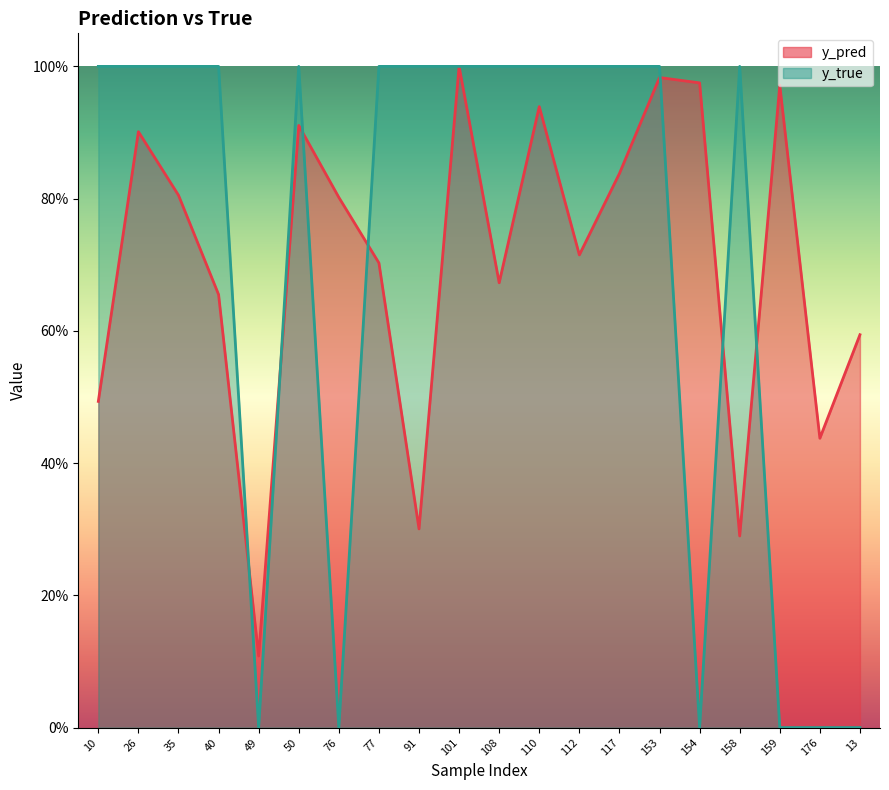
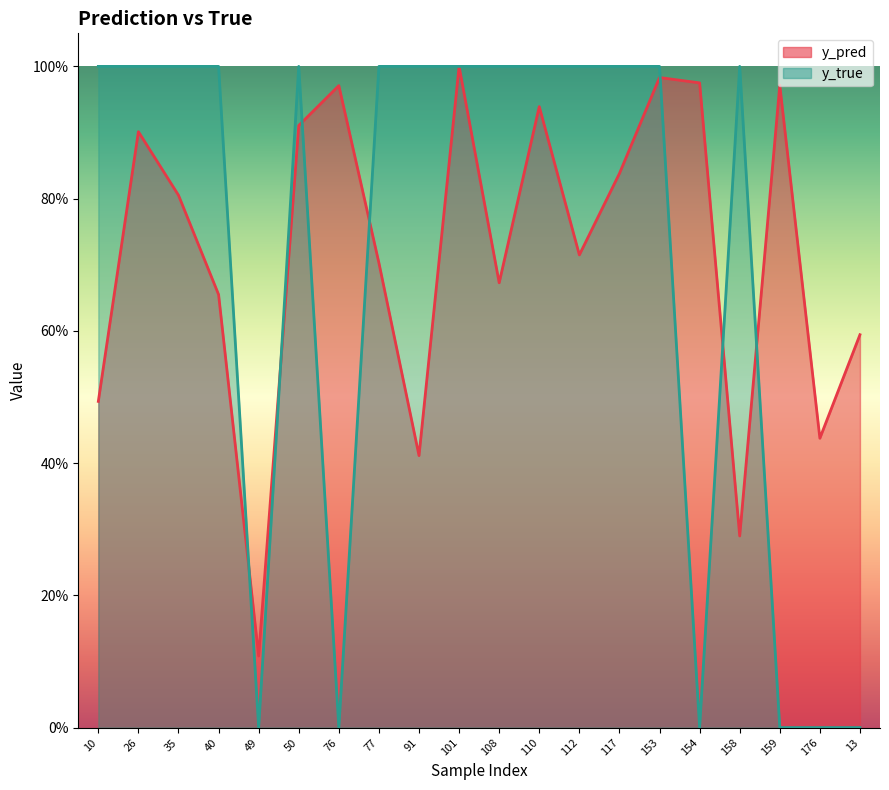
  {
    "y_pred": {
      "10": "49%",
      "26": "90%",
      "35": "81%",
      "40": "65%",
      "49": "11%",
      "50": "91%",
-     "76": "80%",
+     "76": "97%",
      "77": "70%",
-     "91": "30%",
+     "91": "41%",
      "108": "67%",
      "110": "94%",
      "112": "71%",
      "117": "84%",
      "153": "98%",
      "154": "98%",
      "158": "29%",
      "176": "44%",
      "13": "59%"
    },
    "y_true": {
      "10": "100%",
      "26": "100%",
      "35": "100%",
      "40": "100%",
      "49": "0%",
      "50": "100%",
      "76": "0%",
      "77": "100%",
      "91": "100%",
      "108": "100%",
      "110": "100%",
      "112": "100%",
      "117": "100%",
      "153": "100%",
      "154": "0%",
      "158": "100%",
      "159": "0%",
      "176": "0%",
      "13": "0%"
    }
  }
